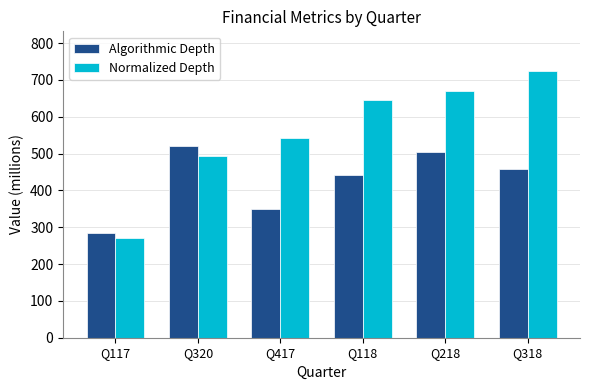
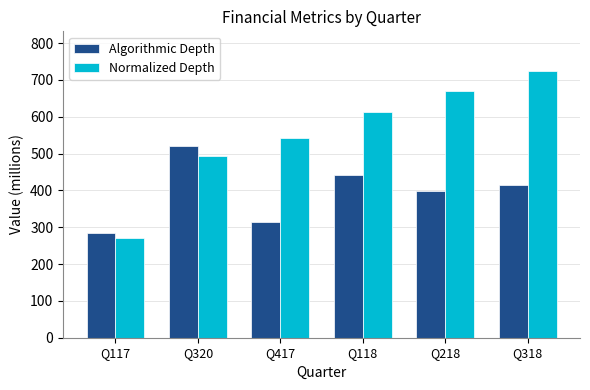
  {
    "Algorithmic Depth": {
      "Q117": 290,
      "Q320": 520,
-     "Q417": 350,
+     "Q417": 310,
      "Q118": 440,
-     "Q218": 510,
-     "Q318": 460
+     "Q218": 400,
+     "Q318": 420
    },
    "Normalized Depth": {
      "Q117": 270,
      "Q320": 490,
      "Q417": 540,
-     "Q118": 650,
+     "Q118": 610,
      "Q218": 670,
      "Q318": 720
    }
  }
